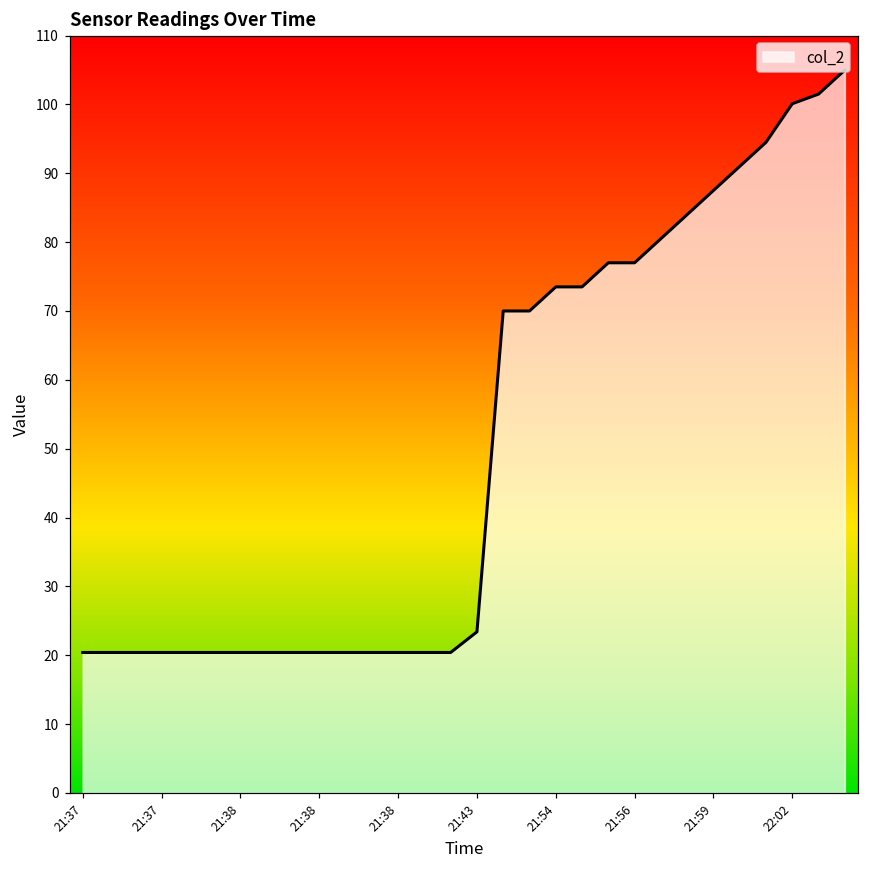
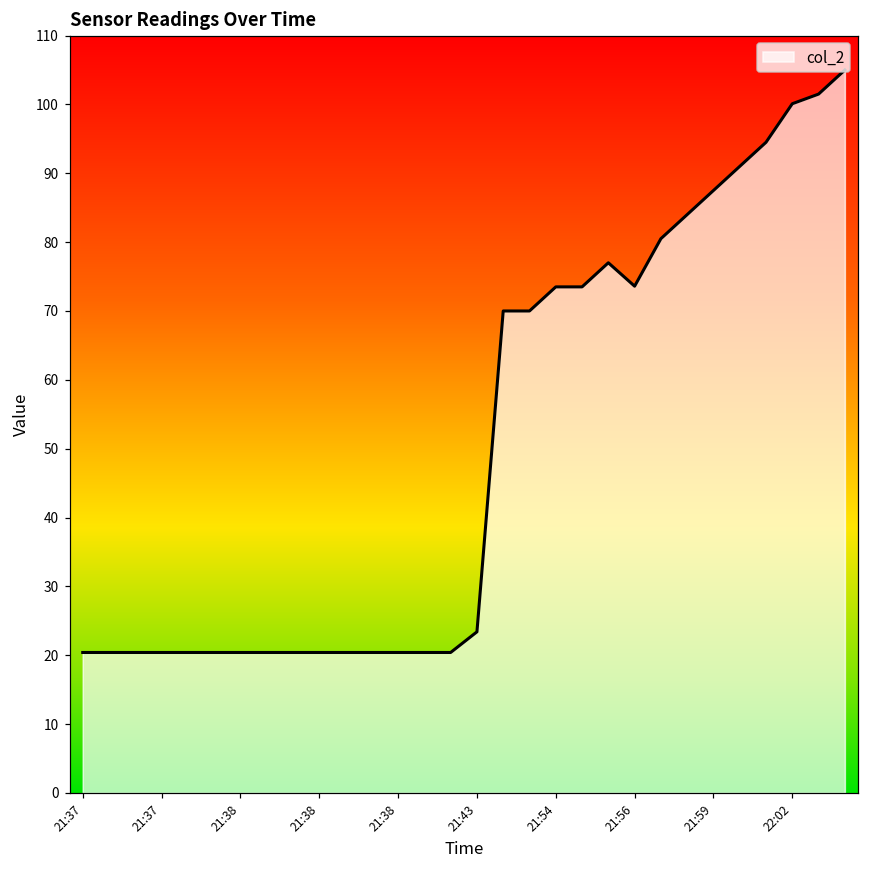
  {
    "21:43": 23,
-   "21:56": 77,
+   "21:56": 74,
    "21:59": 88,
    "22:02": 100
  }
